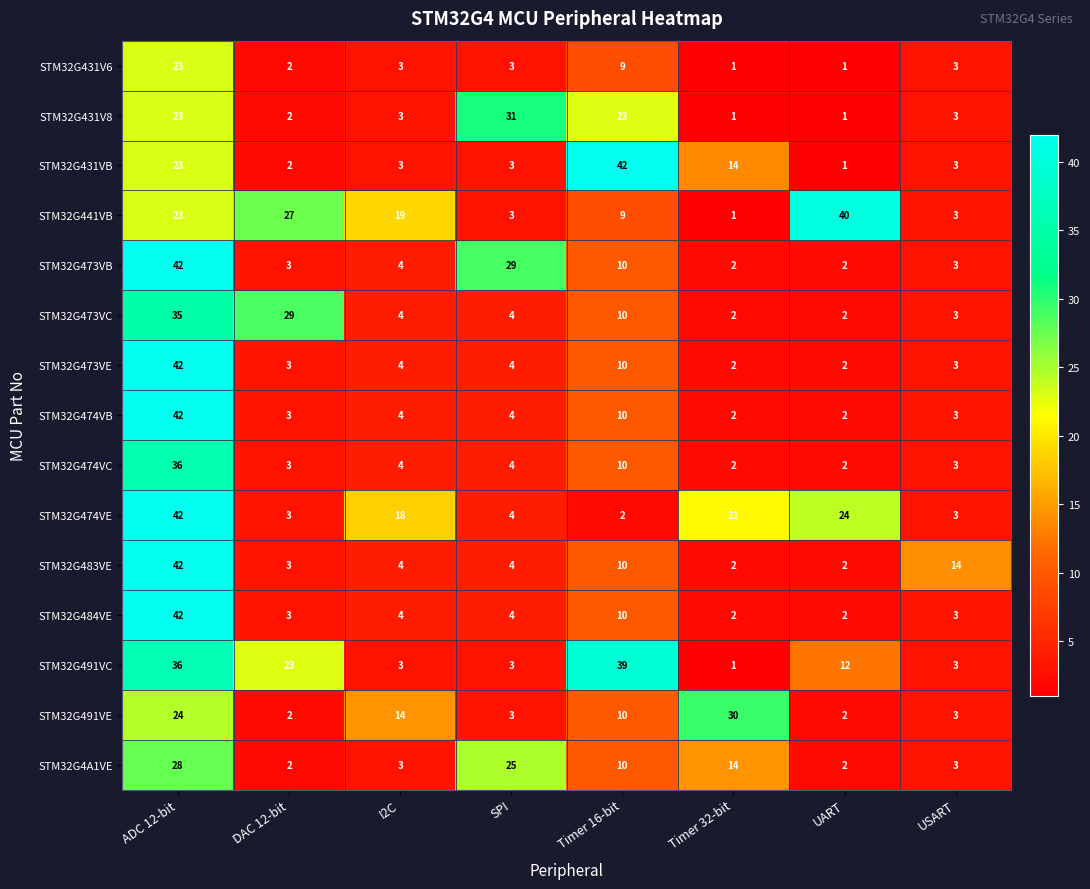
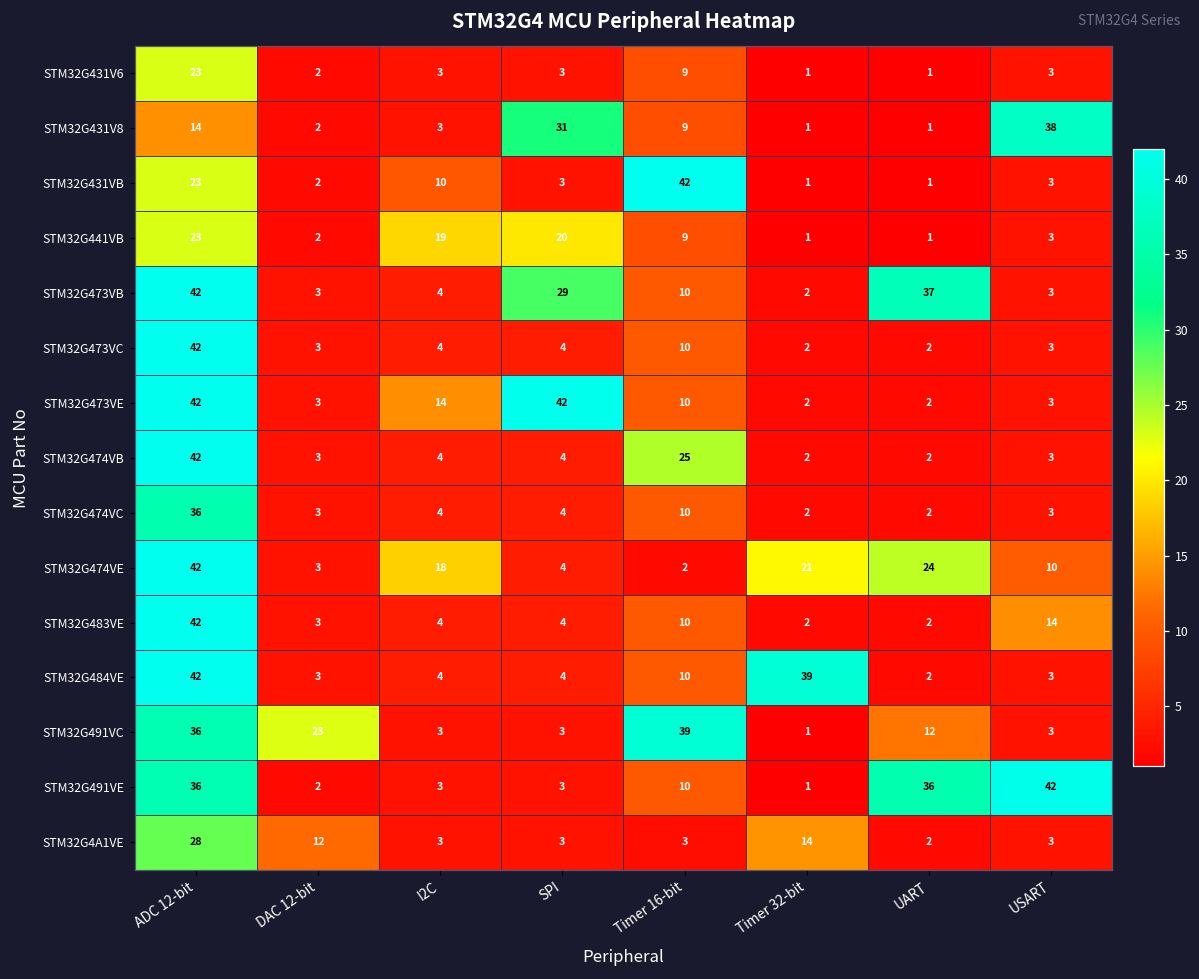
  {
    "STM32G431V6": {
      "ADC 12-bit": 23,
      "DAC 12-bit": 2,
      "I2C": 3,
      "SPI": 3,
      "Timer 16-bit": 9,
      "Timer 32-bit": 1,
      "UART": 1,
      "USART": 3
    },
    "STM32G431V8": {
-     "ADC 12-bit": 23,
+     "ADC 12-bit": 14,
      "DAC 12-bit": 2,
      "I2C": 3,
      "SPI": 31,
-     "Timer 16-bit": 23,
+     "Timer 16-bit": 9,
      "Timer 32-bit": 1,
      "UART": 1,
-     "USART": 3
+     "USART": 38
    },
    "STM32G431VB": {
      "ADC 12-bit": 23,
      "DAC 12-bit": 2,
-     "I2C": 3,
+     "I2C": 10,
      "SPI": 3,
      "Timer 16-bit": 42,
-     "Timer 32-bit": 14,
+     "Timer 32-bit": 1,
      "UART": 1,
      "USART": 3
    },
    "STM32G441VB": {
      "ADC 12-bit": 23,
-     "DAC 12-bit": 27,
+     "DAC 12-bit": 2,
      "I2C": 19,
-     "SPI": 3,
+     "SPI": 20,
      "Timer 16-bit": 9,
      "Timer 32-bit": 1,
-     "UART": 40,
+     "UART": 1,
      "USART": 3
    },
    "STM32G473VB": {
      "ADC 12-bit": 42,
      "DAC 12-bit": 3,
      "I2C": 4,
      "SPI": 29,
      "Timer 16-bit": 10,
      "Timer 32-bit": 2,
-     "UART": 2,
+     "UART": 37,
      "USART": 3
    },
    "STM32G473VC": {
-     "ADC 12-bit": 35,
-     "DAC 12-bit": 29,
+     "ADC 12-bit": 42,
+     "DAC 12-bit": 3,
      "I2C": 4,
      "SPI": 4,
      "Timer 16-bit": 10,
      "Timer 32-bit": 2,
      "UART": 2,
      "USART": 3
    },
    "STM32G473VE": {
      "ADC 12-bit": 42,
      "DAC 12-bit": 3,
-     "I2C": 4,
-     "SPI": 4,
+     "I2C": 14,
+     "SPI": 42,
      "Timer 16-bit": 10,
      "Timer 32-bit": 2,
      "UART": 2,
      "USART": 3
    },
    "STM32G474VB": {
      "ADC 12-bit": 42,
      "DAC 12-bit": 3,
      "I2C": 4,
      "SPI": 4,
-     "Timer 16-bit": 10,
+     "Timer 16-bit": 25,
      "Timer 32-bit": 2,
      "UART": 2,
      "USART": 3
    },
    "STM32G474VC": {
      "ADC 12-bit": 36,
      "DAC 12-bit": 3,
      "I2C": 4,
      "SPI": 4,
      "Timer 16-bit": 10,
      "Timer 32-bit": 2,
      "UART": 2,
      "USART": 3
    },
    "STM32G474VE": {
      "ADC 12-bit": 42,
      "DAC 12-bit": 3,
      "I2C": 18,
      "SPI": 4,
      "Timer 16-bit": 2,
      "Timer 32-bit": 21,
      "UART": 24,
-     "USART": 3
+     "USART": 10
    },
    "STM32G483VE": {
      "ADC 12-bit": 42,
      "DAC 12-bit": 3,
      "I2C": 4,
      "SPI": 4,
      "Timer 16-bit": 10,
      "Timer 32-bit": 2,
      "UART": 2,
      "USART": 14
    },
    "STM32G484VE": {
      "ADC 12-bit": 42,
      "DAC 12-bit": 3,
      "I2C": 4,
      "SPI": 4,
      "Timer 16-bit": 10,
-     "Timer 32-bit": 2,
+     "Timer 32-bit": 39,
      "UART": 2,
      "USART": 3
    },
    "STM32G491VC": {
      "ADC 12-bit": 36,
      "DAC 12-bit": 23,
      "I2C": 3,
      "SPI": 3,
      "Timer 16-bit": 39,
      "Timer 32-bit": 1,
      "UART": 12,
      "USART": 3
    },
    "STM32G491VE": {
-     "ADC 12-bit": 24,
+     "ADC 12-bit": 36,
      "DAC 12-bit": 2,
-     "I2C": 14,
+     "I2C": 3,
      "SPI": 3,
      "Timer 16-bit": 10,
-     "Timer 32-bit": 30,
-     "UART": 2,
-     "USART": 3
+     "Timer 32-bit": 1,
+     "UART": 36,
+     "USART": 42
    },
    "STM32G4A1VE": {
      "ADC 12-bit": 28,
-     "DAC 12-bit": 2,
+     "DAC 12-bit": 12,
      "I2C": 3,
-     "SPI": 25,
-     "Timer 16-bit": 10,
+     "SPI": 3,
+     "Timer 16-bit": 3,
      "Timer 32-bit": 14,
      "UART": 2,
      "USART": 3
    }
  }
